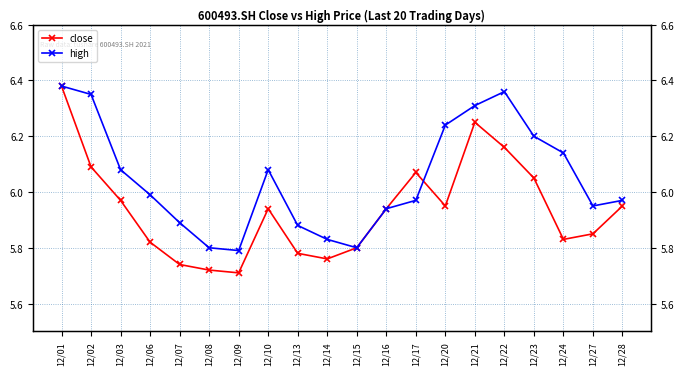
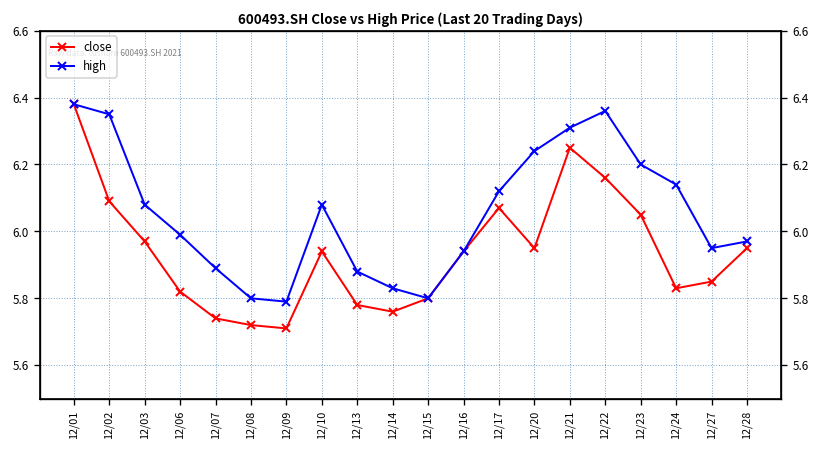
  {
    "close": {
      "12/02": 6.09,
      "12/03": 5.97,
      "12/06": 5.82,
      "12/07": 5.74,
      "12/08": 5.72,
      "12/09": 5.71,
      "12/10": 5.94,
      "12/13": 5.78,
      "12/14": 5.76,
      "12/17": 6.07,
      "12/20": 5.95,
      "12/21": 6.25,
      "12/22": 6.16,
      "12/23": 6.05,
      "12/24": 5.83,
      "12/27": 5.85,
      "12/28": 5.95
    },
    "high": {
      "12/02": 6.35,
      "12/03": 6.08,
      "12/06": 5.99,
      "12/07": 5.89,
      "12/08": 5.80,
      "12/09": 5.79,
      "12/10": 6.08,
      "12/13": 5.88,
      "12/14": 5.83,
-     "12/17": 5.97,
+     "12/17": 6.12,
      "12/20": 6.24,
      "12/21": 6.31,
      "12/22": 6.36,
      "12/23": 6.20,
      "12/24": 6.14,
      "12/27": 5.95,
      "12/28": 5.97
    }
  }
